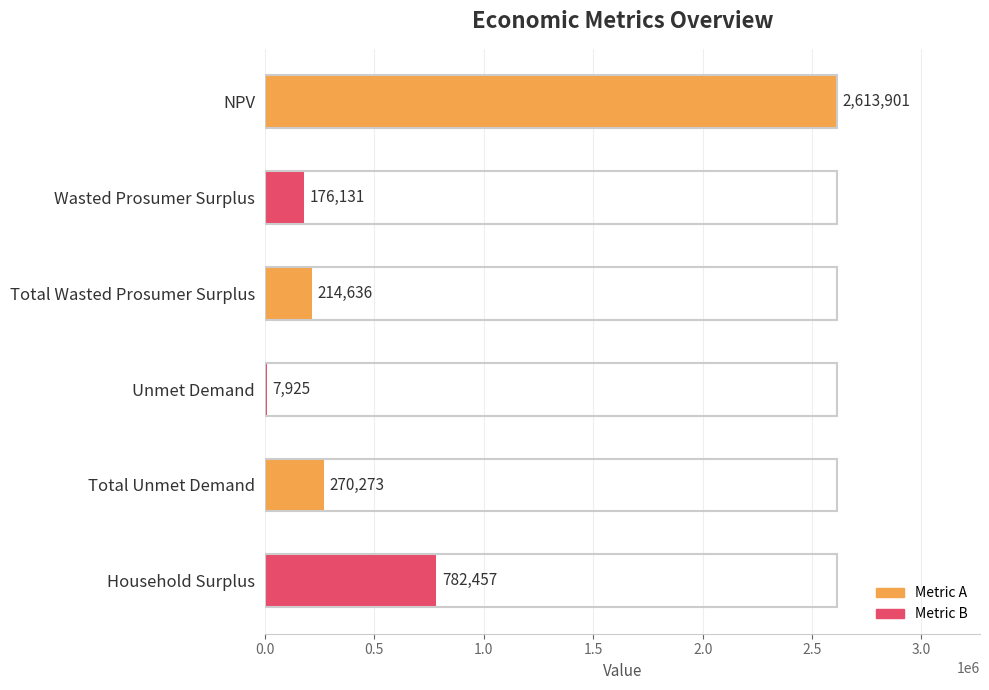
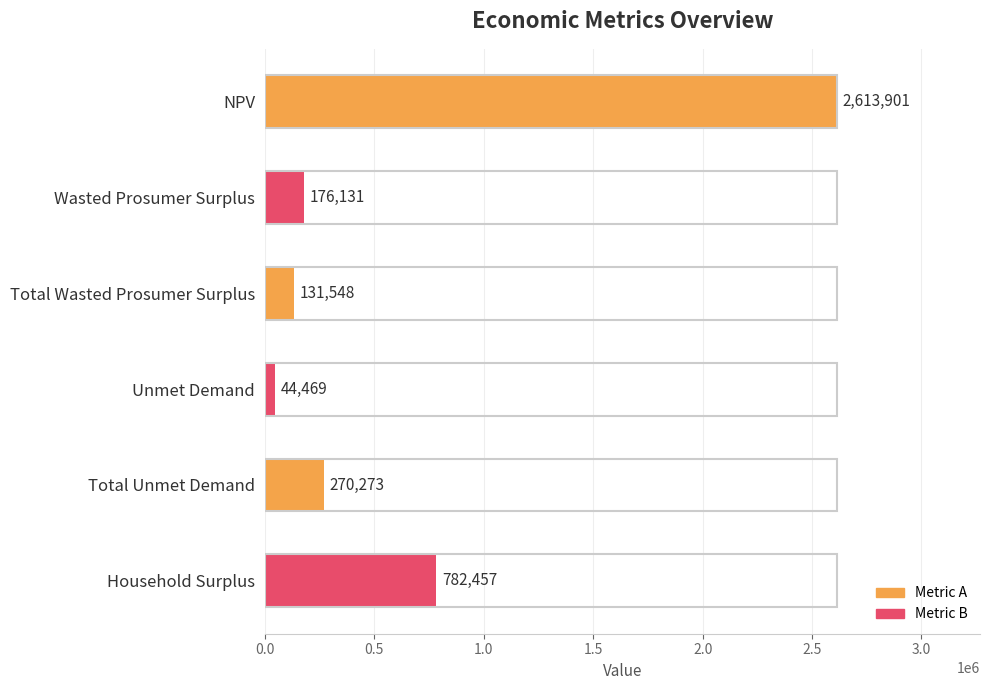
  {
    "NPV": "2,613,901",
    "Wasted Prosumer Surplus": "176,131",
-   "Total Wasted Prosumer Surplus": "214,636",
-   "Unmet Demand": "7,925",
+   "Total Wasted Prosumer Surplus": "131,548",
+   "Unmet Demand": "44,469",
    "Total Unmet Demand": "270,273",
    "Household Surplus": "782,457"
  }
